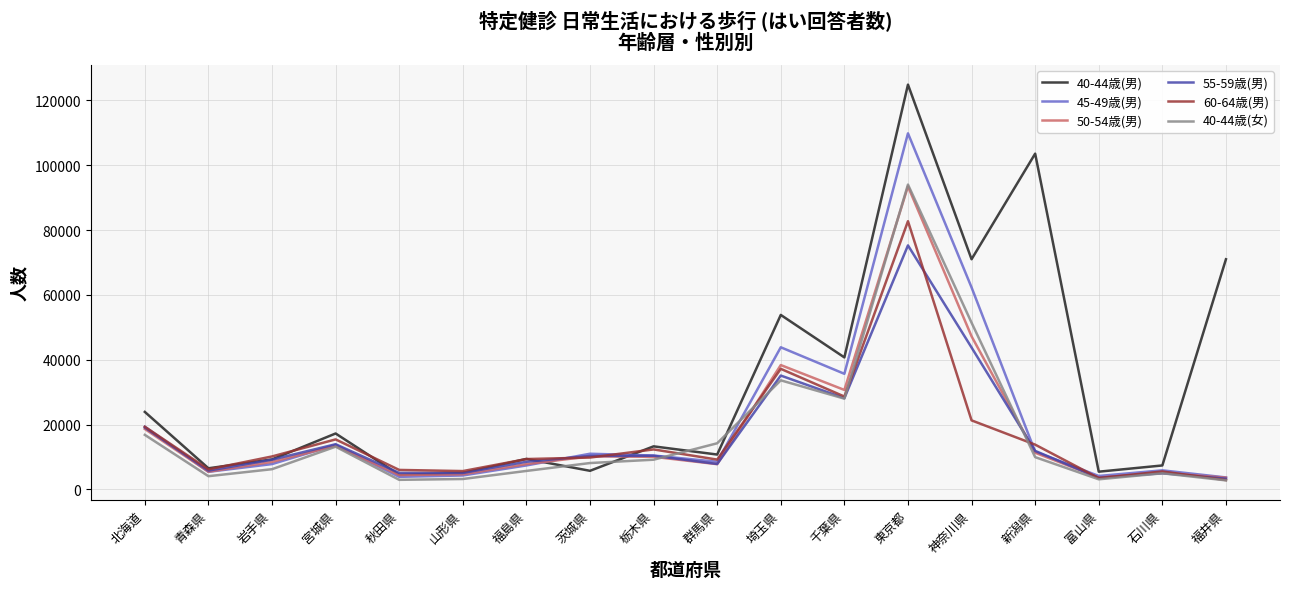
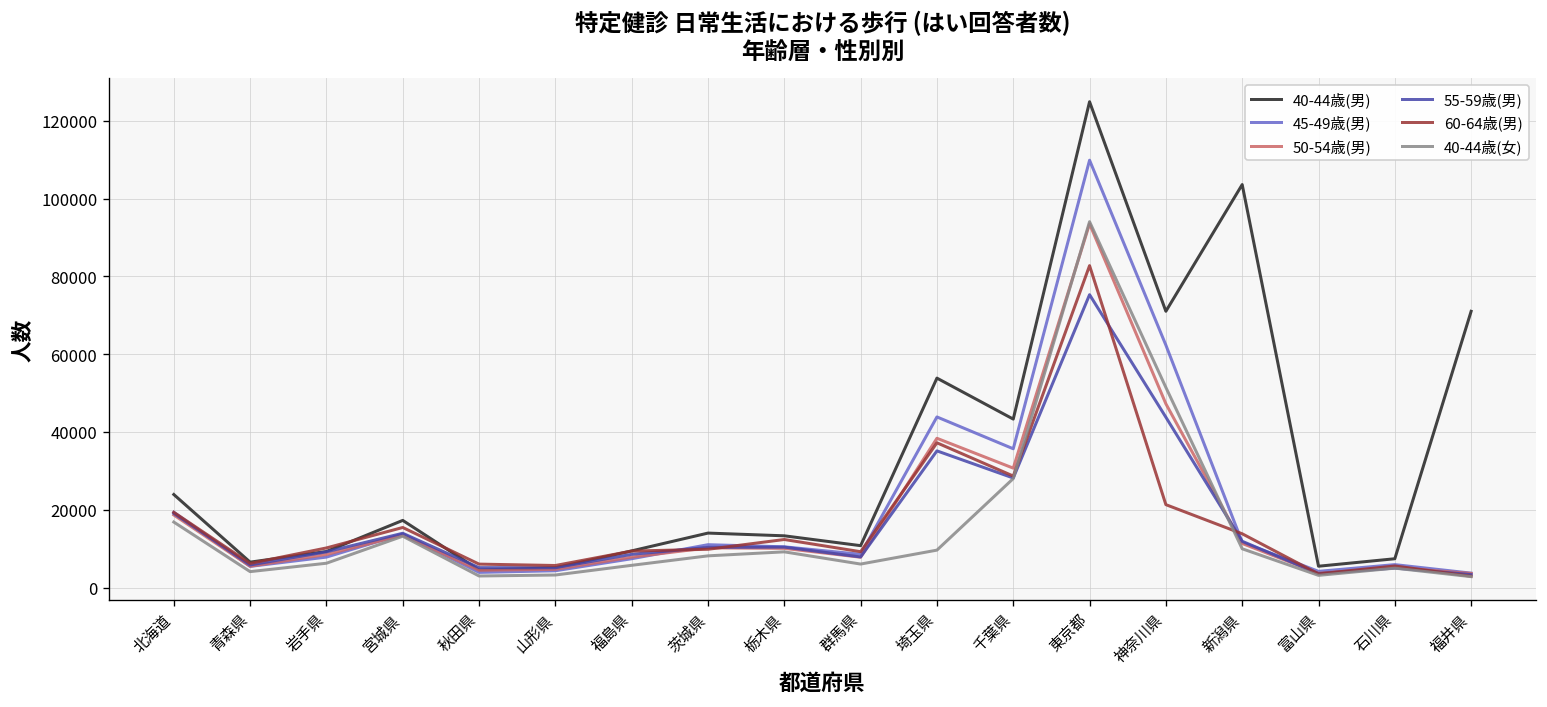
  {
    "40-44歳(男)": {
      "北海道": 24000,
      "宮城県": 17000,
-     "茨城県": 6000,
+     "茨城県": 14000,
      "栃木県": 13000,
      "群馬県": 11000,
      "埼玉県": 54000,
-     "千葉県": 41000,
+     "千葉県": 43000,
      "東京都": 125000,
      "神奈川県": 71000,
      "新潟県": 104000,
      "富山県": 5000,
      "石川県": 7000,
      "福井県": 71000
    },
    "50-54歳(男)": {
      "埼玉県": 38000,
      "千葉県": 31000,
      "神奈川県": 47000
    },
    "60-64歳(男)": {
      "岩手県": 10000,
      "宮城県": 15000,
      "秋田県": 6000,
      "栃木県": 12000,
      "埼玉県": 37000,
      "東京都": 83000,
      "神奈川県": 21000,
      "新潟県": 14000
    },
    "40-44歳(女)": {
      "北海道": 17000,
      "青森県": 4000,
      "岩手県": 6000,
      "秋田県": 3000,
      "山形県": 3000,
      "福島県": 6000,
      "茨城県": 8000,
      "栃木県": 9000,
-     "群馬県": 14000,
-     "埼玉県": 34000,
+     "群馬県": 6000,
+     "埼玉県": 10000,
      "神奈川県": 51000,
      "新潟県": 10000
    }
  }
